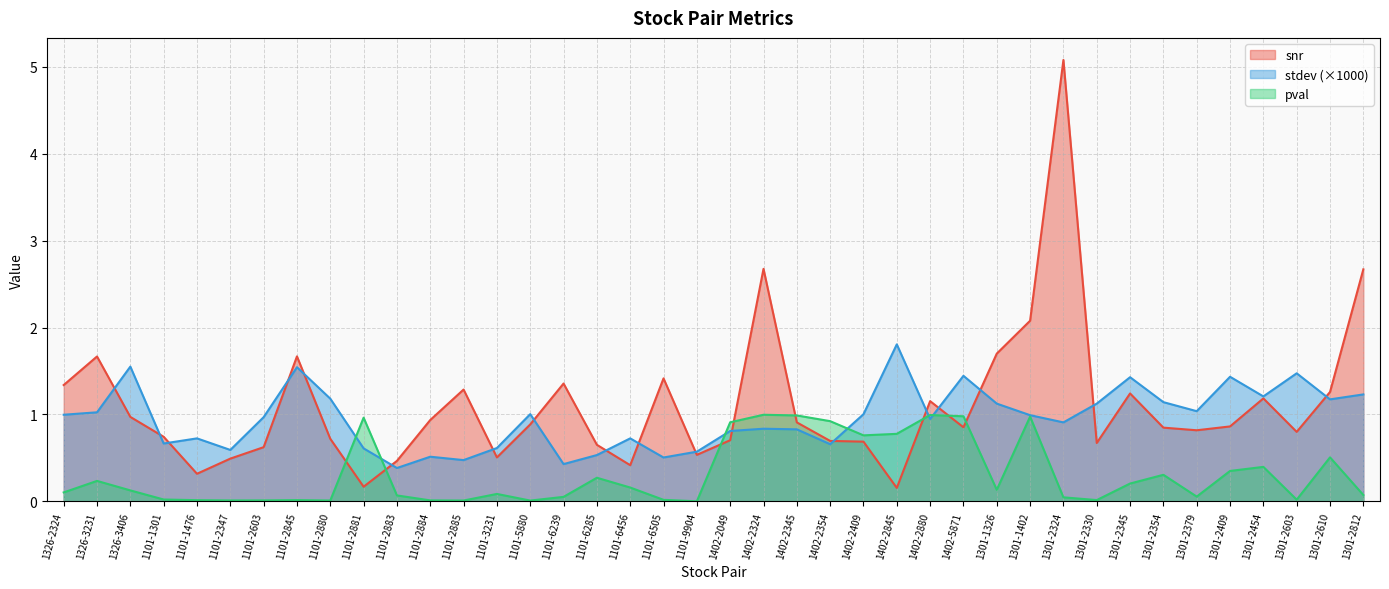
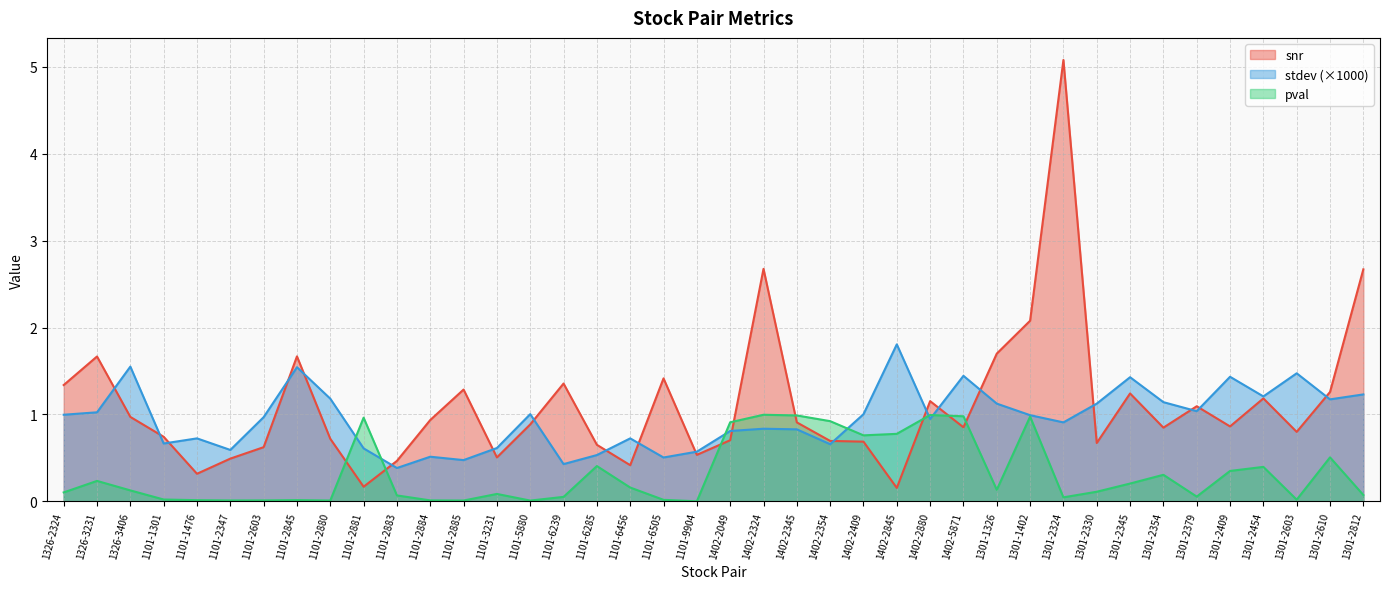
  {
    "snr": {
      "1326-2324": 1.3,
      "1326-3231": 1.7,
      "1326-3406": 1.0,
      "1101-1301": 0.7,
      "1101-1476": 0.3,
      "1101-2347": 0.5,
      "1101-2603": 0.6,
      "1101-2845": 1.7,
      "1101-2880": 0.7,
      "1101-2881": 0.2,
      "1101-2883": 0.5,
      "1101-2884": 0.9,
      "1101-2885": 1.3,
      "1101-3231": 0.5,
      "1101-5880": 0.9,
      "1101-6239": 1.4,
      "1101-6285": 0.7,
      "1101-6456": 0.4,
      "1101-6505": 1.4,
      "1101-9904": 0.5,
      "1402-2049": 0.7,
      "1402-2324": 2.7,
      "1402-2345": 0.9,
      "1402-2354": 0.7,
      "1402-2409": 0.7,
      "1402-2845": 0.2,
      "1402-2880": 1.2,
      "1402-5871": 0.9,
      "1301-1326": 1.7,
      "1301-1402": 2.1,
      "1301-2324": 5.1,
      "1301-2330": 0.7,
      "1301-2345": 1.2,
      "1301-2354": 0.8,
-     "1301-2379": 0.8,
+     "1301-2379": 1.1,
      "1301-2409": 0.9,
      "1301-2603": 0.8,
      "1301-2610": 1.3,
      "1301-2812": 2.7
    },
    "stdev (×1000)": {
      "1326-2324": 1.0,
      "1326-3231": 1.0,
      "1326-3406": 1.6,
      "1101-1301": 0.7,
      "1101-1476": 0.7,
      "1101-2347": 0.6,
      "1101-2603": 1.0,
      "1101-2845": 1.5,
      "1101-2880": 1.2,
      "1101-2881": 0.6,
      "1101-2883": 0.4,
      "1101-2884": 0.5,
      "1101-2885": 0.5,
      "1101-3231": 0.6,
      "1101-5880": 1.0,
      "1101-6239": 0.4,
      "1101-6285": 0.5,
      "1101-6456": 0.7,
      "1101-6505": 0.5,
      "1101-9904": 0.6,
      "1402-2049": 0.8,
      "1402-2324": 0.8,
      "1402-2345": 0.8,
      "1402-2354": 0.7,
      "1402-2409": 1.0,
      "1402-2845": 1.8,
      "1402-2880": 0.9,
      "1402-5871": 1.4,
      "1301-1326": 1.1,
      "1301-2324": 0.9,
      "1301-2330": 1.1,
      "1301-2345": 1.4,
      "1301-2354": 1.1,
      "1301-2379": 1.0,
      "1301-2409": 1.4,
      "1301-2603": 1.5,
      "1301-2610": 1.2,
      "1301-2812": 1.2
    },
    "pval": {
      "1326-2324": 0.1,
      "1326-3231": 0.2,
      "1326-3406": 0.1,
      "1101-1301": 0.0,
      "1101-1476": 0.0,
      "1101-2347": 0.0,
      "1101-2603": 0.0,
      "1101-2845": 0.0,
      "1101-2880": 0.0,
      "1101-2881": 1.0,
      "1101-2883": 0.1,
      "1101-2884": 0.0,
      "1101-2885": 0.0,
      "1101-3231": 0.1,
      "1101-5880": 0.0,
      "1101-6239": 0.1,
-     "1101-6285": 0.3,
+     "1101-6285": 0.4,
      "1101-6456": 0.2,
      "1101-6505": 0.0,
      "1101-9904": 0.0,
      "1402-2049": 0.9,
      "1402-2324": 1.0,
      "1402-2345": 1.0,
      "1402-2354": 0.9,
      "1402-2409": 0.8,
      "1402-2845": 0.8,
      "1402-2880": 1.0,
      "1402-5871": 1.0,
      "1301-1326": 0.1,
      "1301-2324": 0.0,
-     "1301-2330": 0.0,
+     "1301-2330": 0.1,
      "1301-2345": 0.2,
      "1301-2354": 0.3,
      "1301-2379": 0.1,
      "1301-2409": 0.4,
      "1301-2454": 0.4,
      "1301-2603": 0.0,
      "1301-2610": 0.5,
      "1301-2812": 0.1
    }
  }
